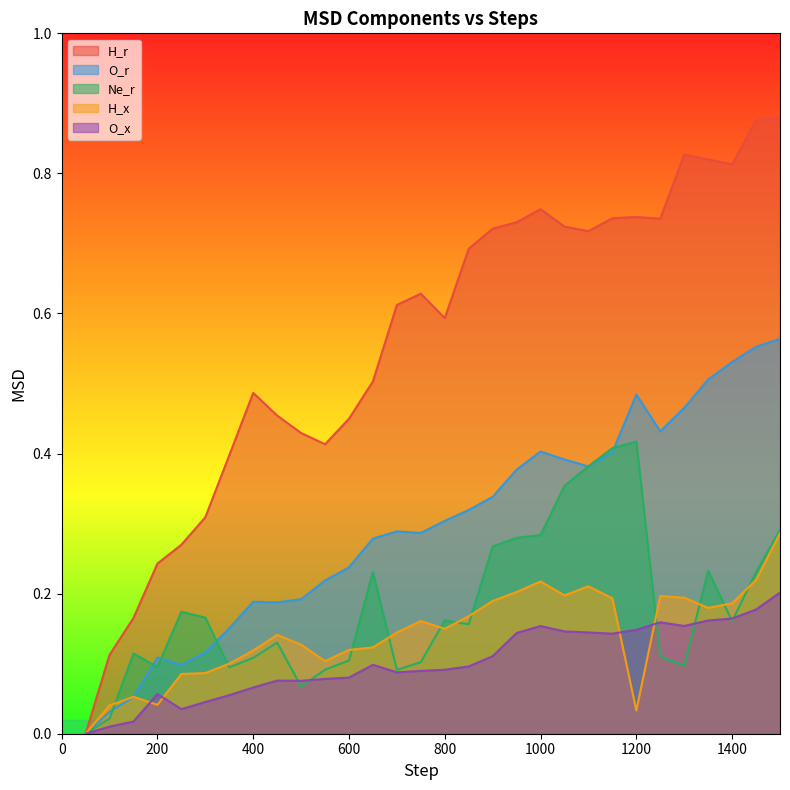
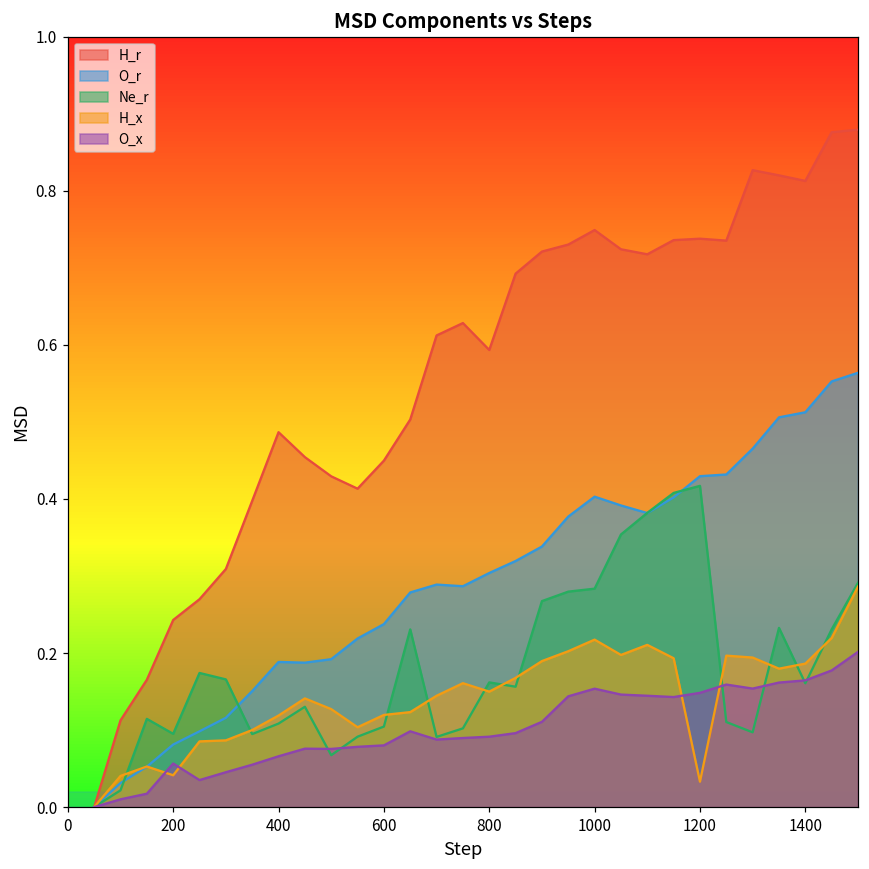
  {
    "H_r": {
      "200": 0.24,
      "400": 0.49,
      "600": 0.45,
      "800": 0.59,
      "1000": 0.75,
      "1200": 0.74,
      "1400": 0.81
    },
    "O_r": {
-     "200": 0.11,
+     "200": 0.08,
      "400": 0.19,
      "600": 0.24,
      "800": 0.30,
      "1000": 0.40,
-     "1200": 0.48,
-     "1400": 0.53
+     "1200": 0.43,
+     "1400": 0.51
    },
    "Ne_r": {
      "200": 0.10,
      "400": 0.11,
      "600": 0.10,
      "800": 0.16,
      "1000": 0.28,
      "1200": 0.42,
      "1400": 0.16
    },
    "H_x": {
      "200": 0.04,
      "400": 0.12,
      "600": 0.12,
      "800": 0.15,
      "1000": 0.22,
      "1200": 0.03,
      "1400": 0.19
    },
    "O_x": {
      "200": 0.06,
      "400": 0.07,
      "600": 0.08,
      "800": 0.09,
      "1000": 0.15,
      "1200": 0.15,
      "1400": 0.16
    }
  }
